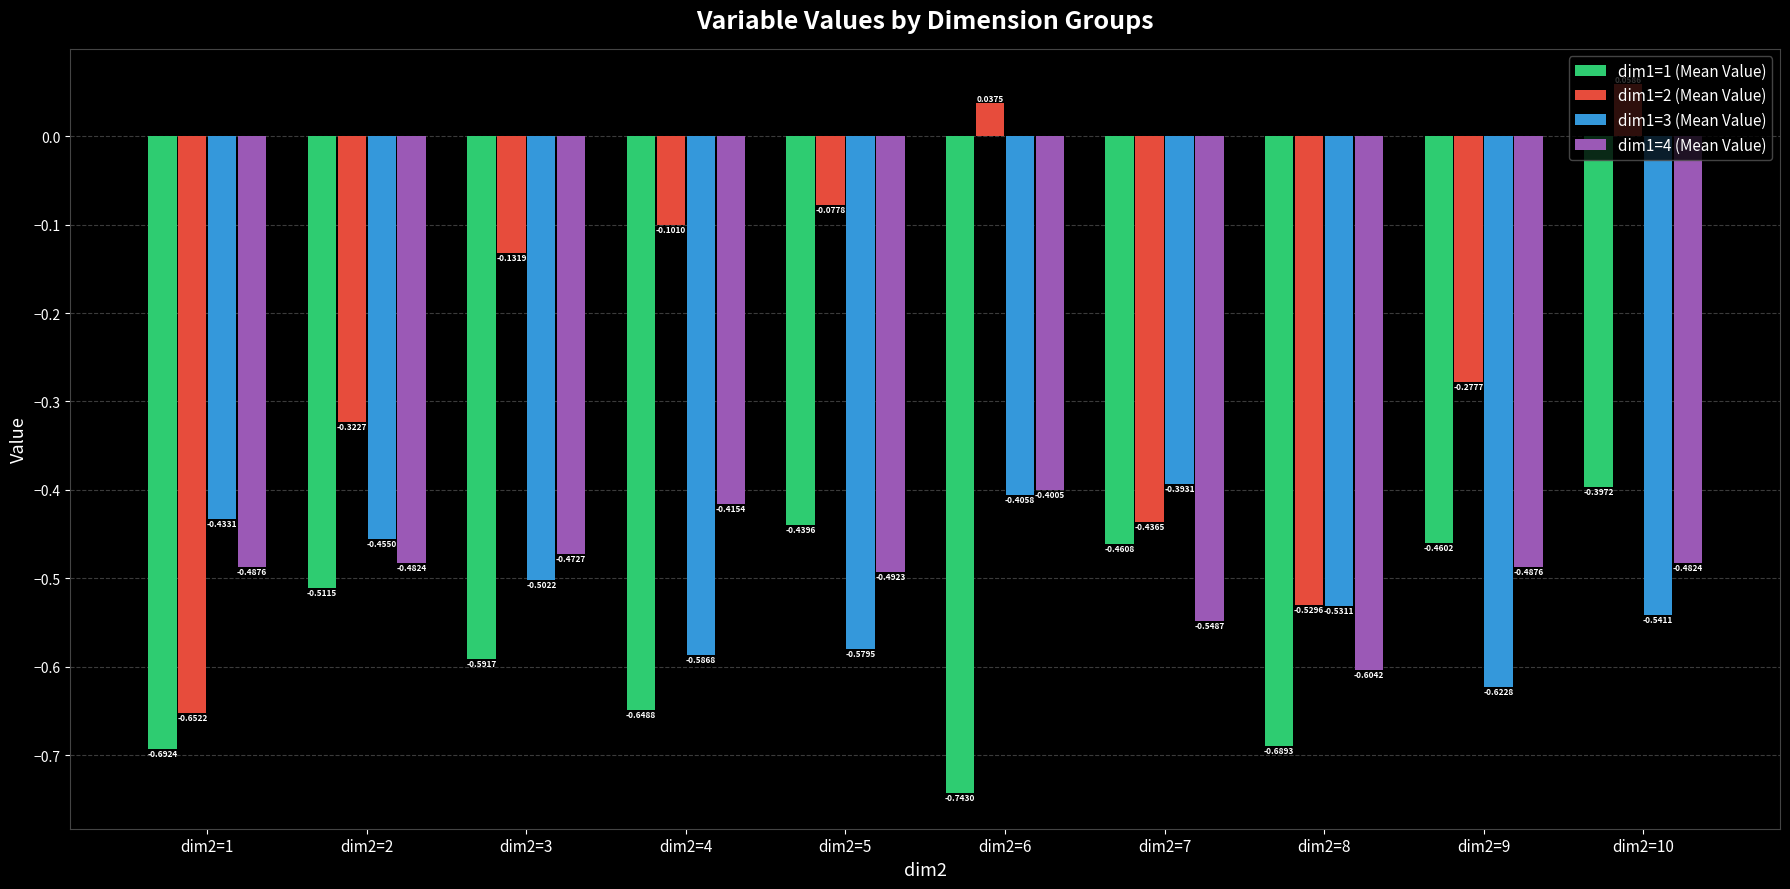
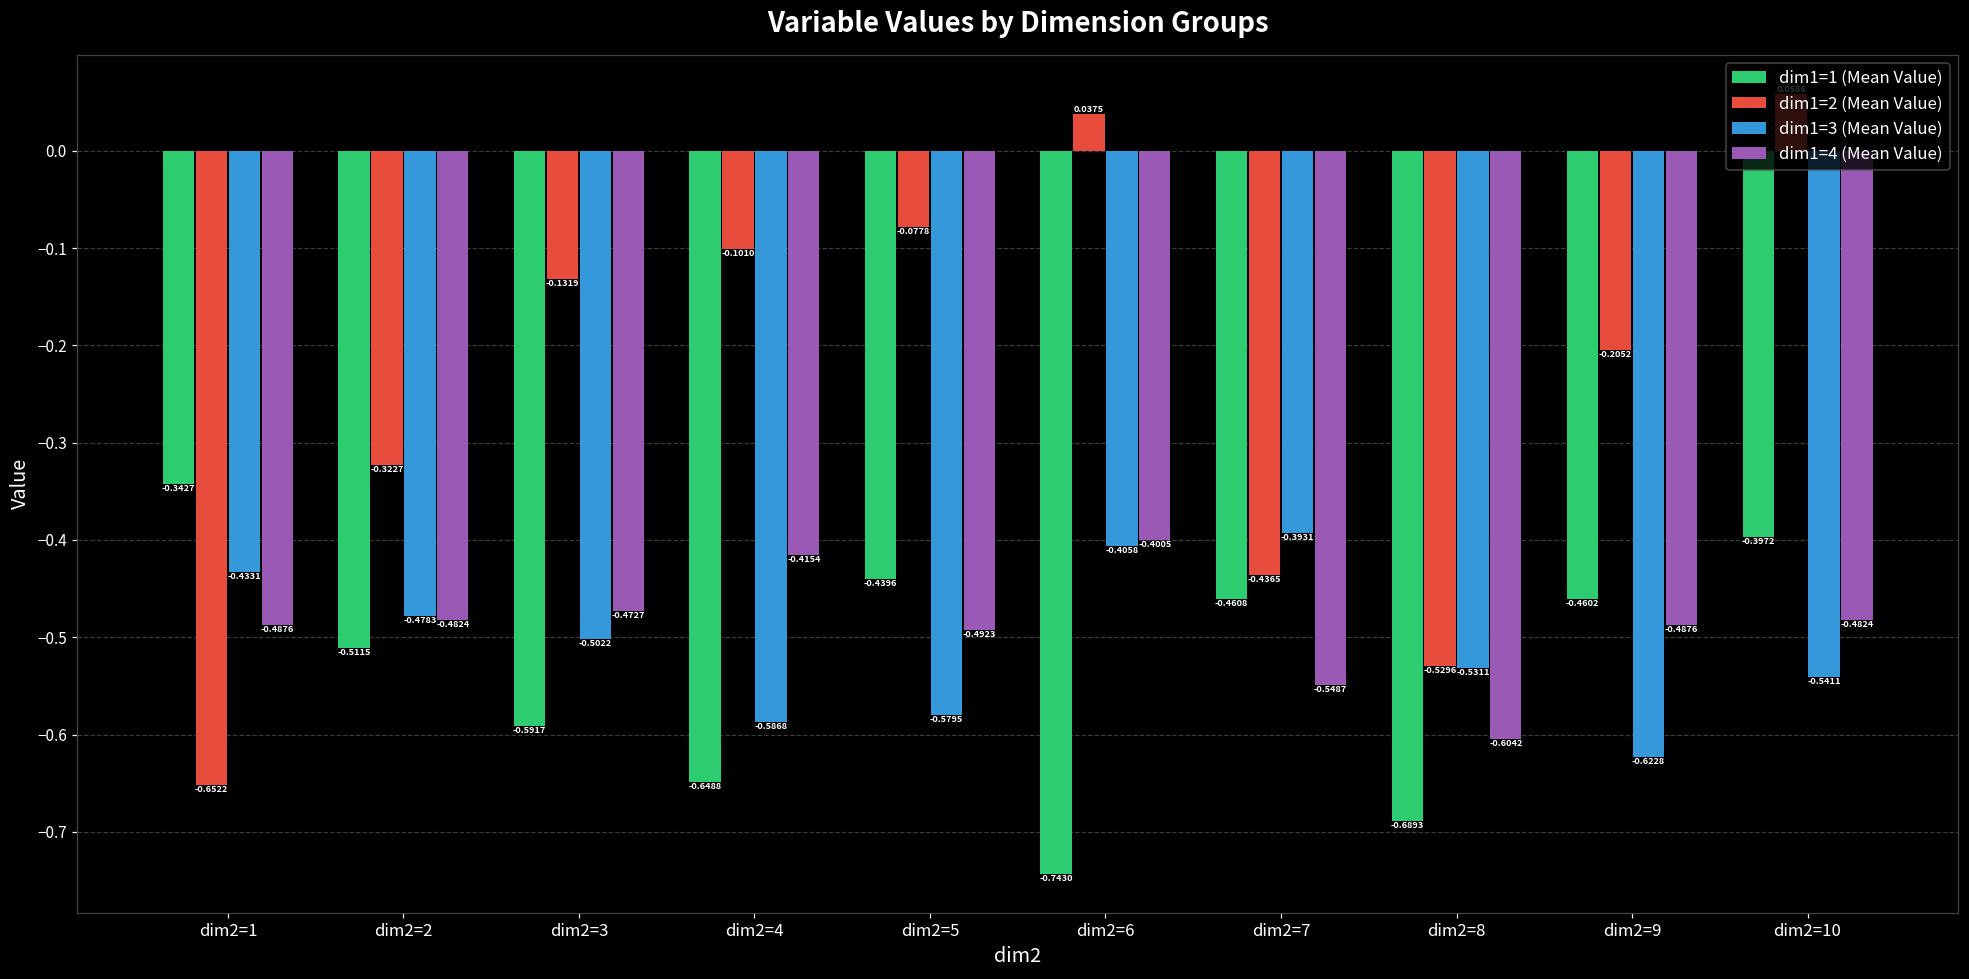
  {
    "dim1=1 (Mean Value)": {
-     "dim2=1": -0.6924,
+     "dim2=1": -0.3427,
      "dim2=2": -0.5115,
      "dim2=3": -0.5917,
      "dim2=4": -0.6488,
      "dim2=5": -0.4396,
      "dim2=6": -0.7430,
      "dim2=7": -0.4608,
      "dim2=8": -0.6893,
      "dim2=9": -0.4602,
      "dim2=10": -0.3972
    },
    "dim1=2 (Mean Value)": {
      "dim2=1": -0.6522,
      "dim2=2": -0.3227,
      "dim2=3": -0.1319,
      "dim2=4": -0.1010,
      "dim2=5": -0.0778,
      "dim2=6": 0.0375,
      "dim2=7": -0.4365,
      "dim2=8": -0.5296,
-     "dim2=9": -0.2777
+     "dim2=9": -0.2052
    },
    "dim1=3 (Mean Value)": {
      "dim2=1": -0.4331,
-     "dim2=2": -0.4550,
+     "dim2=2": -0.4783,
      "dim2=3": -0.5022,
      "dim2=4": -0.5868,
      "dim2=5": -0.5795,
      "dim2=6": -0.4058,
      "dim2=7": -0.3931,
      "dim2=8": -0.5311,
      "dim2=9": -0.6228,
      "dim2=10": -0.5411
    },
    "dim1=4 (Mean Value)": {
      "dim2=1": -0.4876,
      "dim2=2": -0.4824,
      "dim2=3": -0.4727,
      "dim2=4": -0.4154,
      "dim2=5": -0.4923,
      "dim2=6": -0.4005,
      "dim2=7": -0.5487,
      "dim2=8": -0.6042,
      "dim2=9": -0.4876,
      "dim2=10": -0.4824
    }
  }
